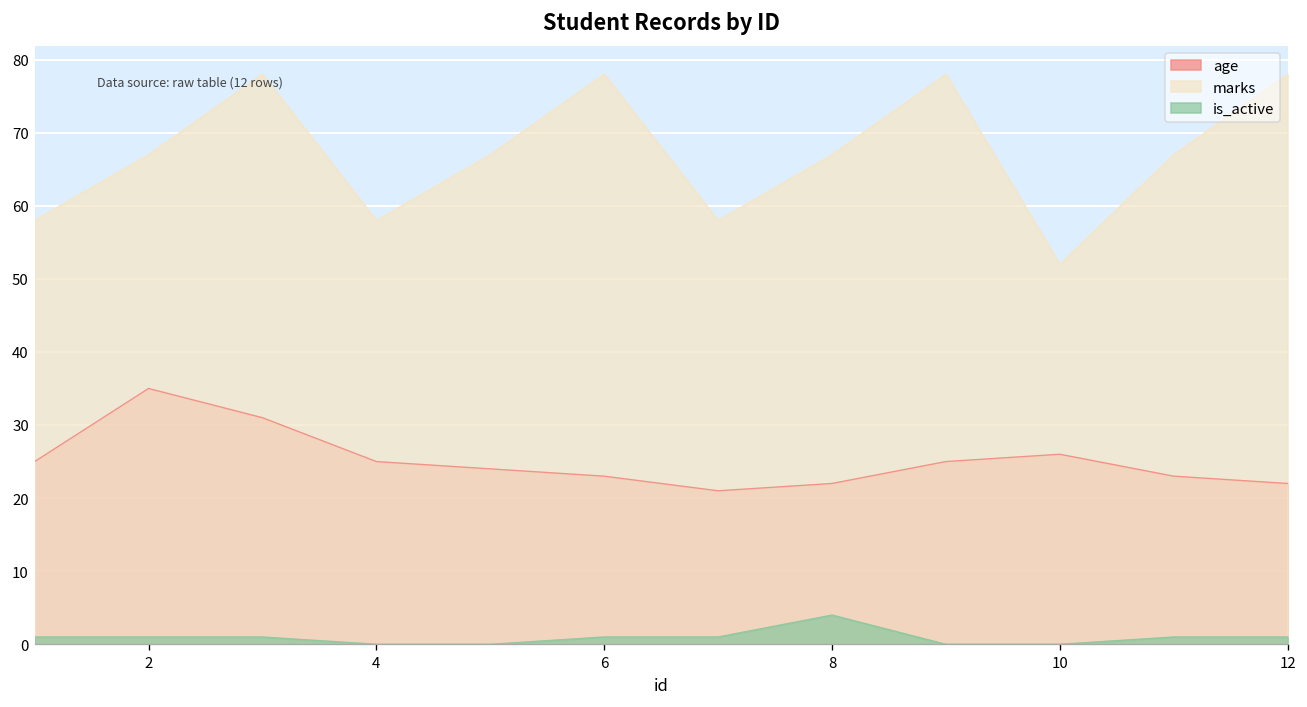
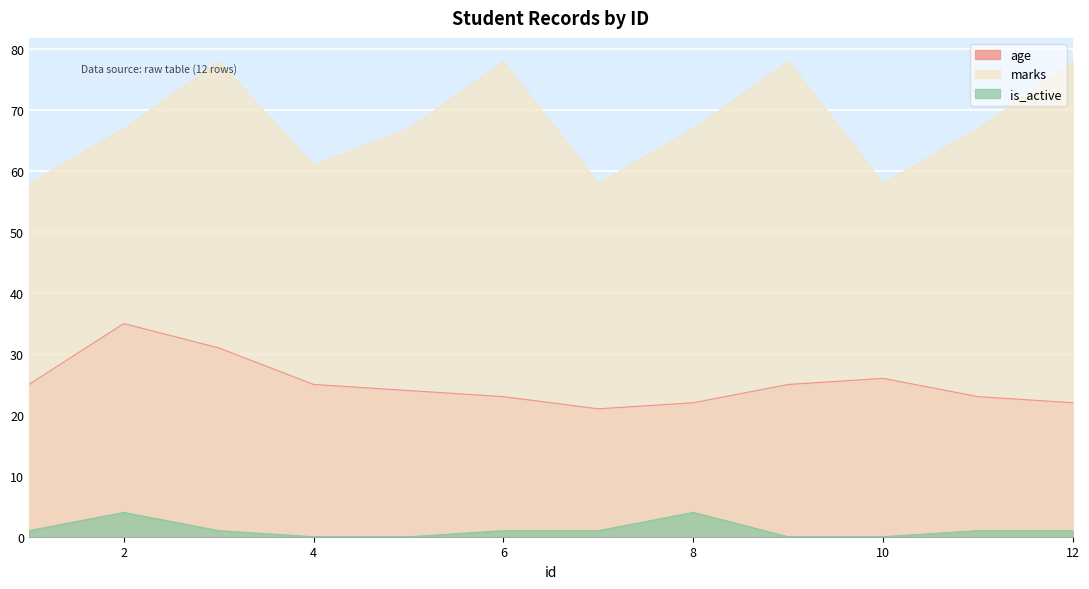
  {
    "age": {
      "2": 35,
      "4": 25,
      "6": 23,
      "8": 22,
      "10": 26,
      "12": 22
    },
    "marks": {
      "2": 67,
-     "4": 58,
+     "4": 61,
      "6": 78,
      "8": 67,
-     "10": 52,
+     "10": 58,
      "12": 78
    },
    "is_active": {
-     "2": 1,
+     "2": 4,
      "4": 0,
      "6": 1,
      "8": 4,
      "10": 0,
      "12": 1
    }
  }
